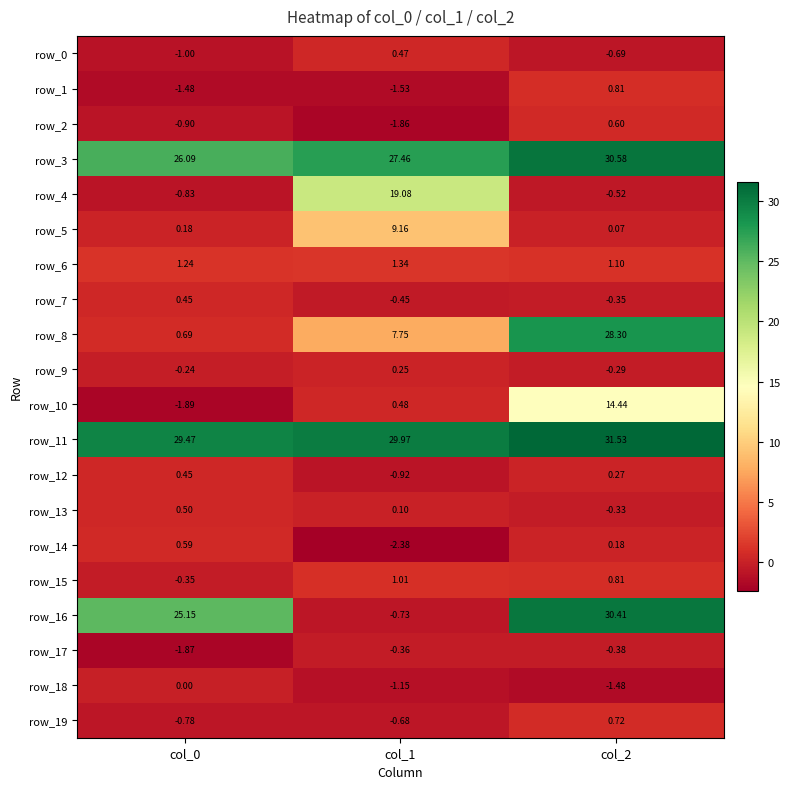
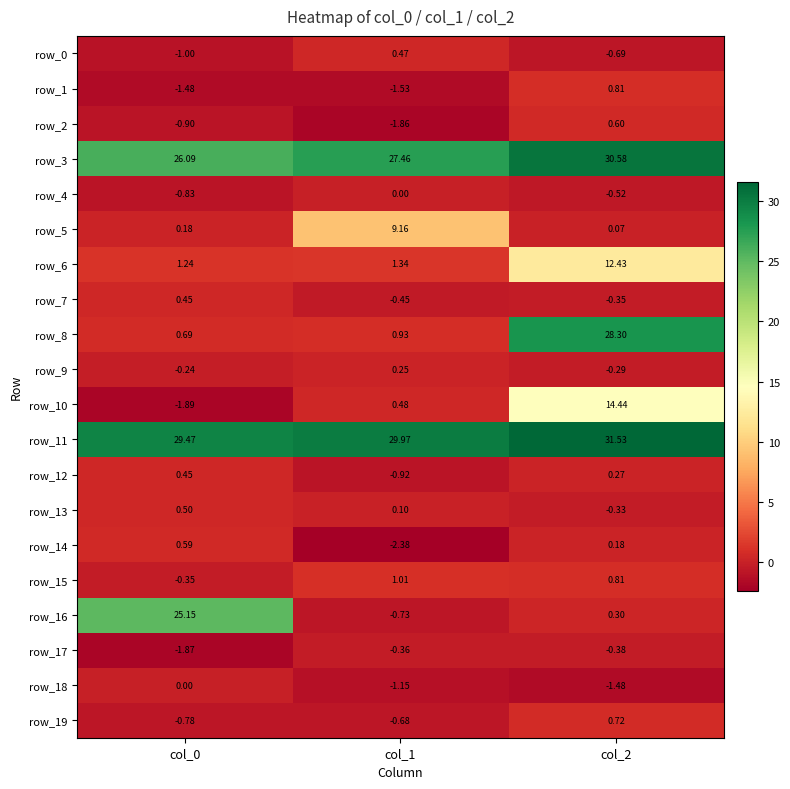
  {
    "row_0": {
      "col_0": -1.00,
      "col_1": 0.47,
      "col_2": -0.69
    },
    "row_1": {
      "col_0": -1.48,
      "col_1": -1.53,
      "col_2": 0.81
    },
    "row_2": {
      "col_0": -0.90,
      "col_1": -1.86,
      "col_2": 0.60
    },
    "row_3": {
      "col_0": 26.09,
      "col_1": 27.46,
      "col_2": 30.58
    },
    "row_4": {
      "col_0": -0.83,
-     "col_1": 19.08,
+     "col_1": 0.00,
      "col_2": -0.52
    },
    "row_5": {
      "col_0": 0.18,
      "col_1": 9.16,
      "col_2": 0.07
    },
    "row_6": {
      "col_0": 1.24,
      "col_1": 1.34,
-     "col_2": 1.10
+     "col_2": 12.43
    },
    "row_7": {
      "col_0": 0.45,
      "col_1": -0.45,
      "col_2": -0.35
    },
    "row_8": {
      "col_0": 0.69,
-     "col_1": 7.75,
+     "col_1": 0.93,
      "col_2": 28.30
    },
    "row_9": {
      "col_0": -0.24,
      "col_1": 0.25,
      "col_2": -0.29
    },
    "row_10": {
      "col_0": -1.89,
      "col_1": 0.48,
      "col_2": 14.44
    },
    "row_11": {
      "col_0": 29.47,
      "col_1": 29.97,
      "col_2": 31.53
    },
    "row_12": {
      "col_0": 0.45,
      "col_1": -0.92,
      "col_2": 0.27
    },
    "row_13": {
      "col_0": 0.50,
      "col_1": 0.10,
      "col_2": -0.33
    },
    "row_14": {
      "col_0": 0.59,
      "col_1": -2.38,
      "col_2": 0.18
    },
    "row_15": {
      "col_0": -0.35,
      "col_1": 1.01,
      "col_2": 0.81
    },
    "row_16": {
      "col_0": 25.15,
      "col_1": -0.73,
-     "col_2": 30.41
+     "col_2": 0.30
    },
    "row_17": {
      "col_0": -1.87,
      "col_1": -0.36,
      "col_2": -0.38
    },
    "row_18": {
      "col_0": 0.00,
      "col_1": -1.15,
      "col_2": -1.48
    },
    "row_19": {
      "col_0": -0.78,
      "col_1": -0.68,
      "col_2": 0.72
    }
  }
